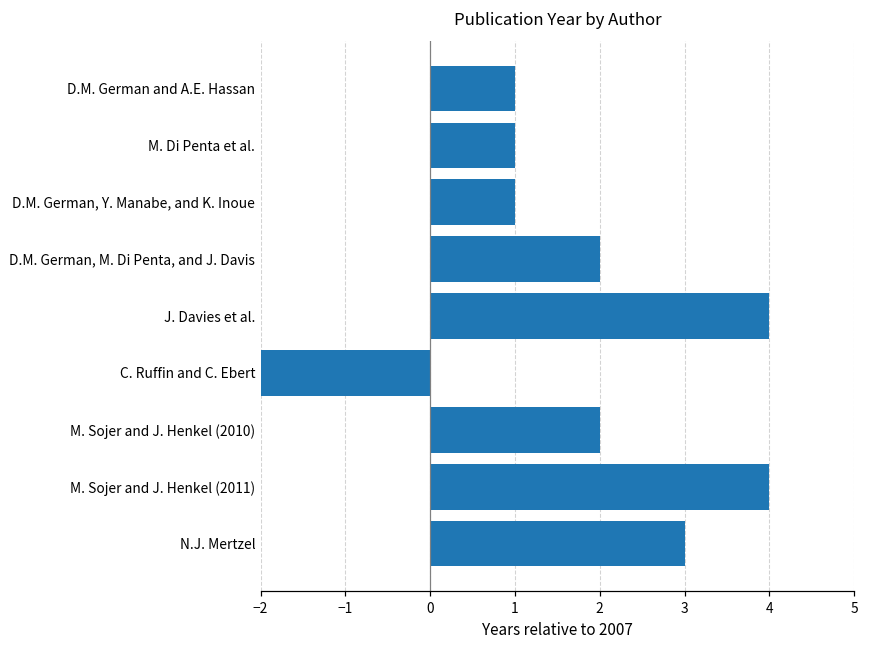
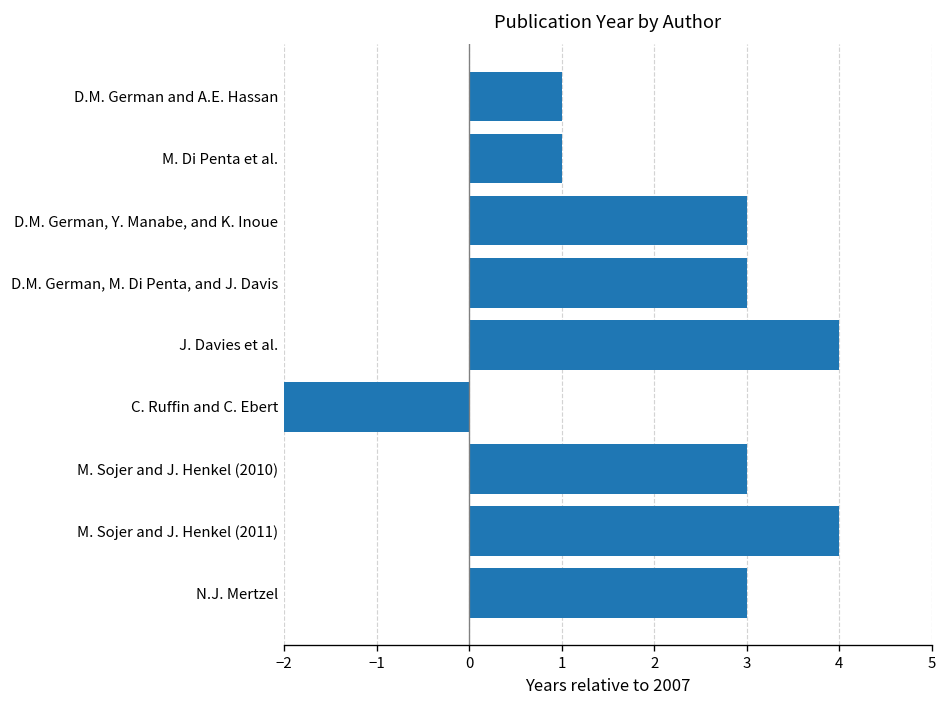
  {
    "D.M. German and A.E. Hassan": 1.0,
    "M. Di Penta et al.": 1.0,
-   "D.M. German, Y. Manabe, and K. Inoue": 1.0,
-   "D.M. German, M. Di Penta, and J. Davis": 2.0,
+   "D.M. German, Y. Manabe, and K. Inoue": 3.0,
+   "D.M. German, M. Di Penta, and J. Davis": 3.0,
    "J. Davies et al.": 4.0,
-   "M. Sojer and J. Henkel (2010)": 2.0,
+   "M. Sojer and J. Henkel (2010)": 3.0,
    "M. Sojer and J. Henkel (2011)": 4.0,
    "N.J. Mertzel": 3.0
  }
